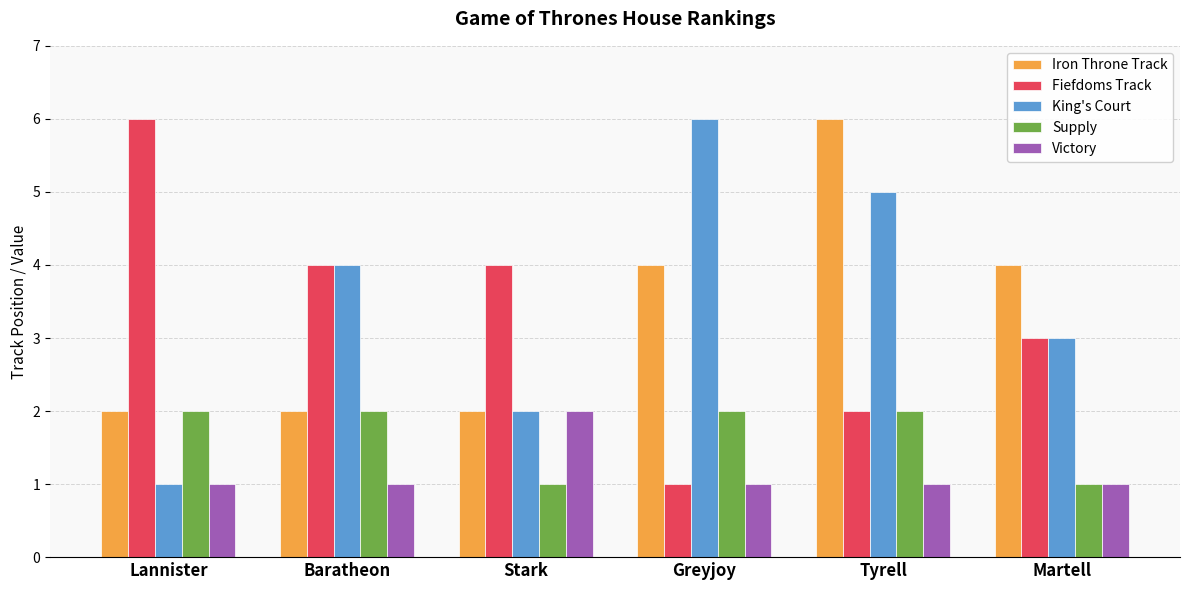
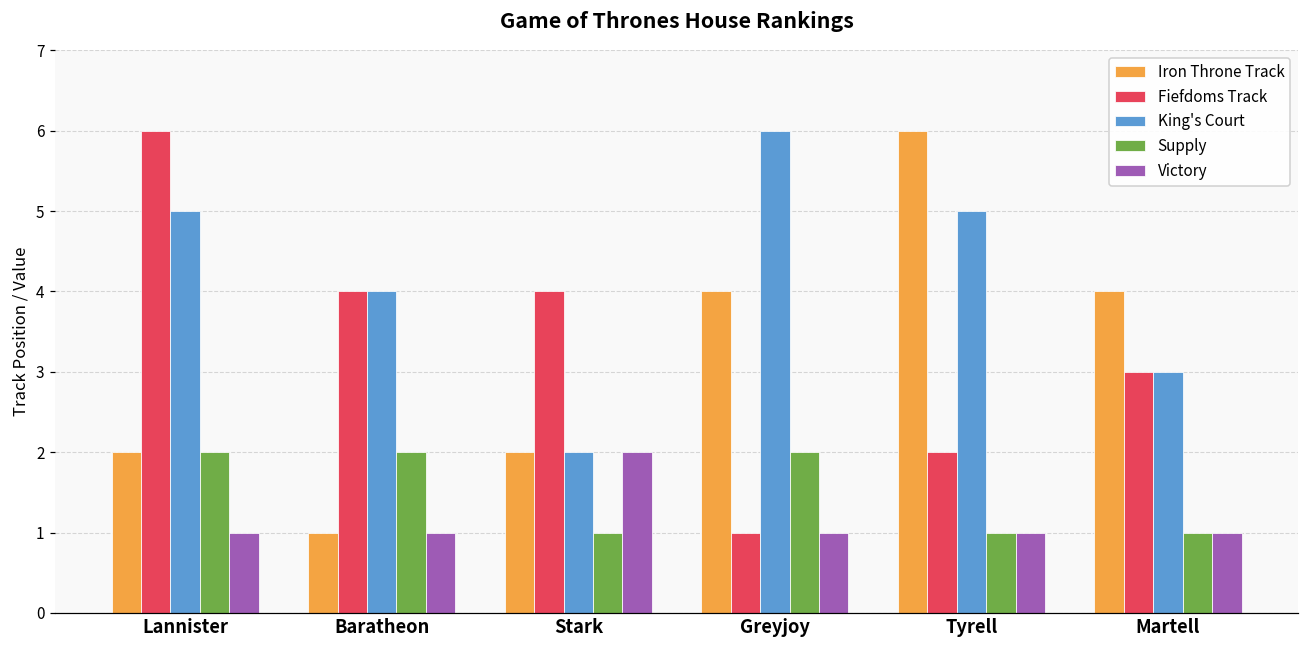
  {
    "Iron Throne Track": {
      "Lannister": 2,
-     "Baratheon": 2,
+     "Baratheon": 1,
      "Stark": 2,
      "Greyjoy": 4,
      "Tyrell": 6,
      "Martell": 4
    },
    "Fiefdoms Track": {
      "Lannister": 6,
      "Baratheon": 4,
      "Stark": 4,
      "Greyjoy": 1,
      "Tyrell": 2,
      "Martell": 3
    },
    "King's Court": {
-     "Lannister": 1,
+     "Lannister": 5,
      "Baratheon": 4,
      "Stark": 2,
      "Greyjoy": 6,
      "Tyrell": 5,
      "Martell": 3
    },
    "Supply": {
      "Lannister": 2,
      "Baratheon": 2,
      "Stark": 1,
      "Greyjoy": 2,
-     "Tyrell": 2,
+     "Tyrell": 1,
      "Martell": 1
    },
    "Victory": {
      "Lannister": 1,
      "Baratheon": 1,
      "Stark": 2,
      "Greyjoy": 1,
      "Tyrell": 1,
      "Martell": 1
    }
  }
